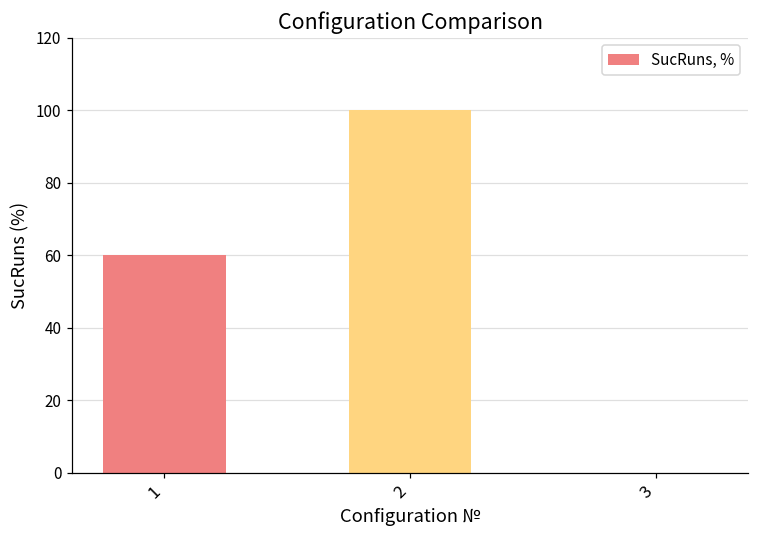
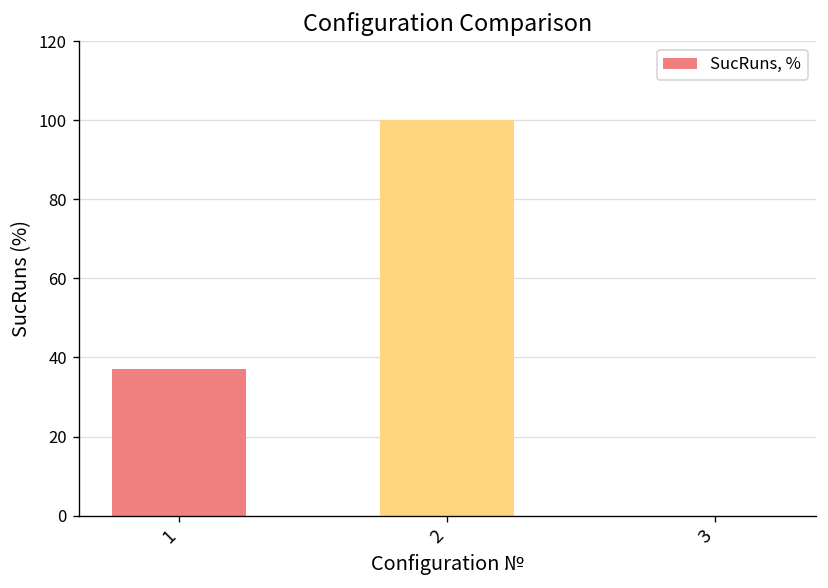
  {
-   "1": 60,
+   "1": 37,
    "2": 100,
    "3": 0
  }
